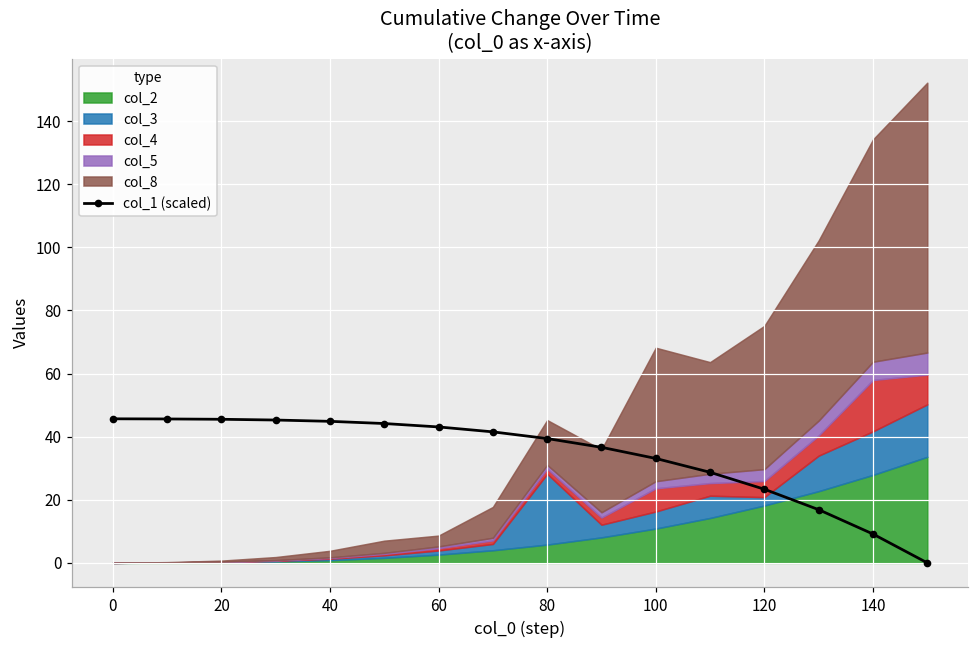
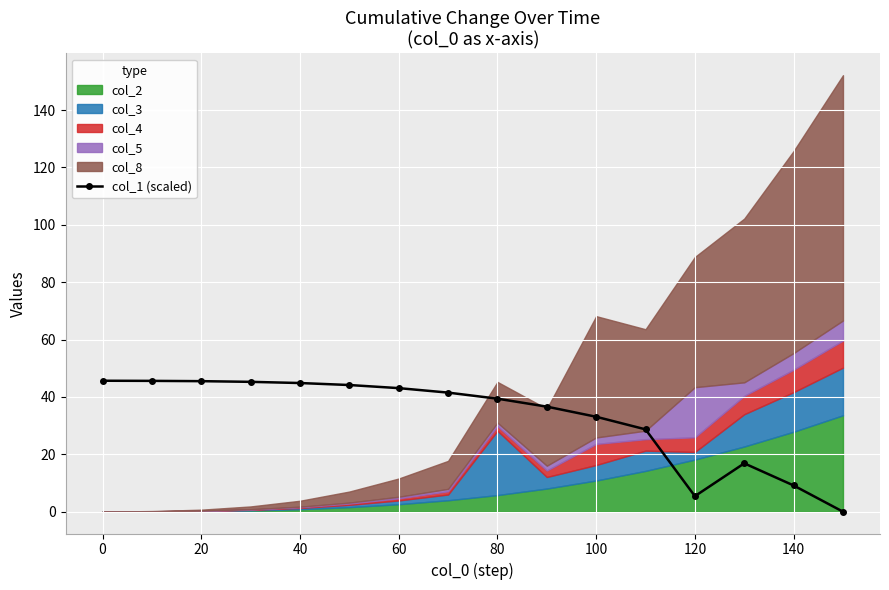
  {
    "col_1 (scaled)": {
      "0": 46,
      "20": 46,
      "40": 45,
      "60": 43,
      "80": 39,
      "100": 33,
-     "120": 23,
+     "120": 5,
      "140": 9
    },
    "col_2": {
      "60": 3,
      "80": 6,
      "100": 11,
      "120": 18,
      "140": 28
    },
    "col_3": {
      "80": 22,
      "100": 5,
      "120": 3,
      "140": 14
    },
    "col_4": {
      "80": 2,
      "100": 7,
      "120": 5,
-     "140": 16
+     "140": 8
    },
    "col_5": {
      "80": 1,
      "100": 2,
-     "120": 4,
+     "120": 17,
      "140": 6
    },
    "col_8": {
      "40": 2,
-     "60": 3,
+     "60": 6,
      "80": 14,
      "100": 42,
      "120": 45,
      "140": 70
    }
  }
